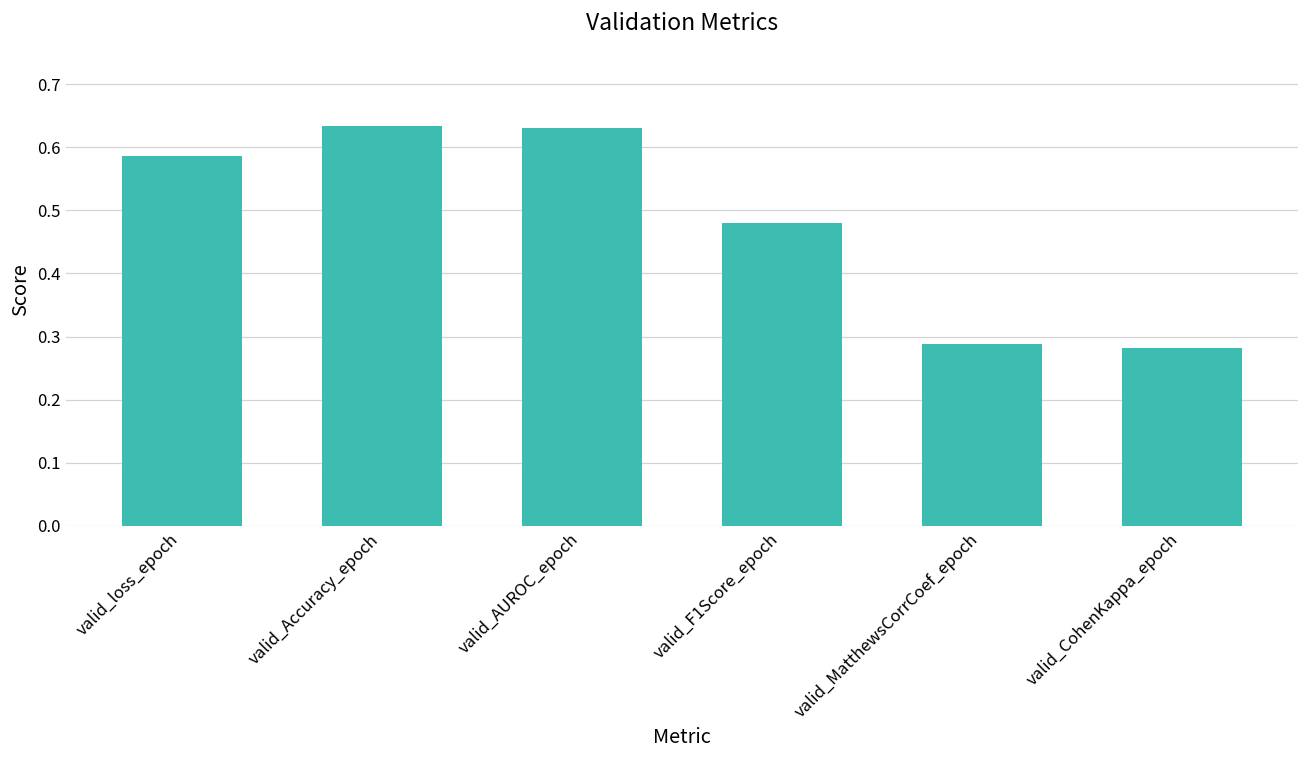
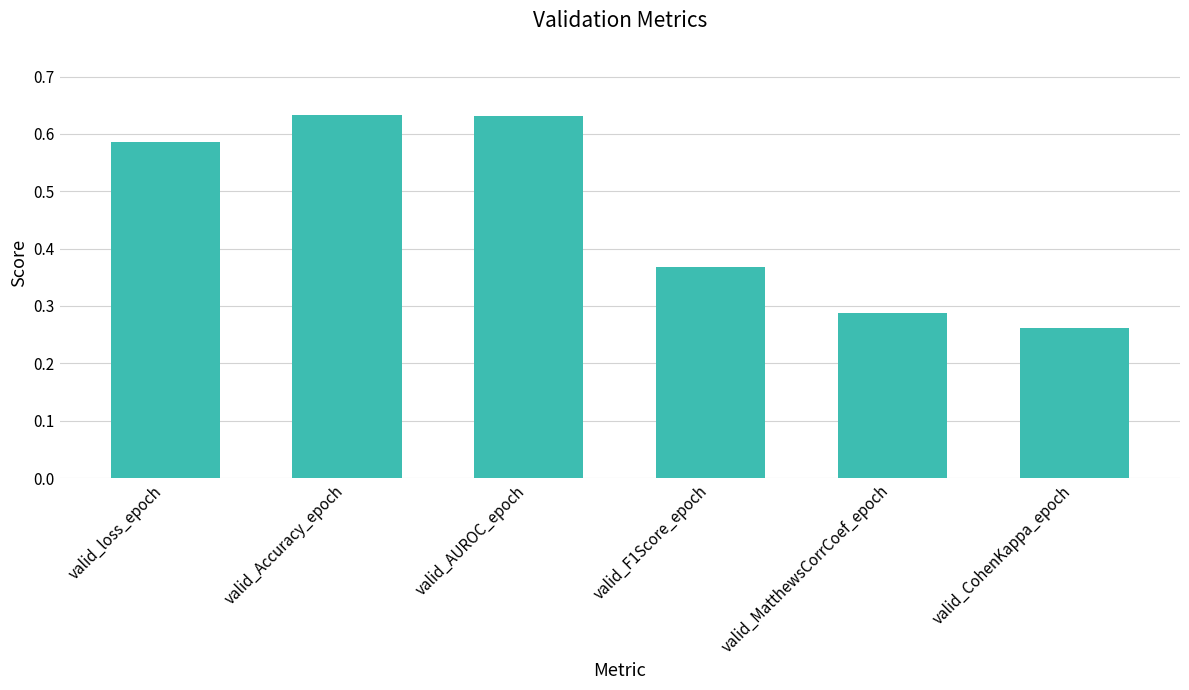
  {
    "valid_loss_epoch": 0.59,
    "valid_Accuracy_epoch": 0.63,
    "valid_AUROC_epoch": 0.63,
-   "valid_F1Score_epoch": 0.48,
+   "valid_F1Score_epoch": 0.37,
    "valid_MatthewsCorrCoef_epoch": 0.29,
-   "valid_CohenKappa_epoch": 0.28
+   "valid_CohenKappa_epoch": 0.26
  }
